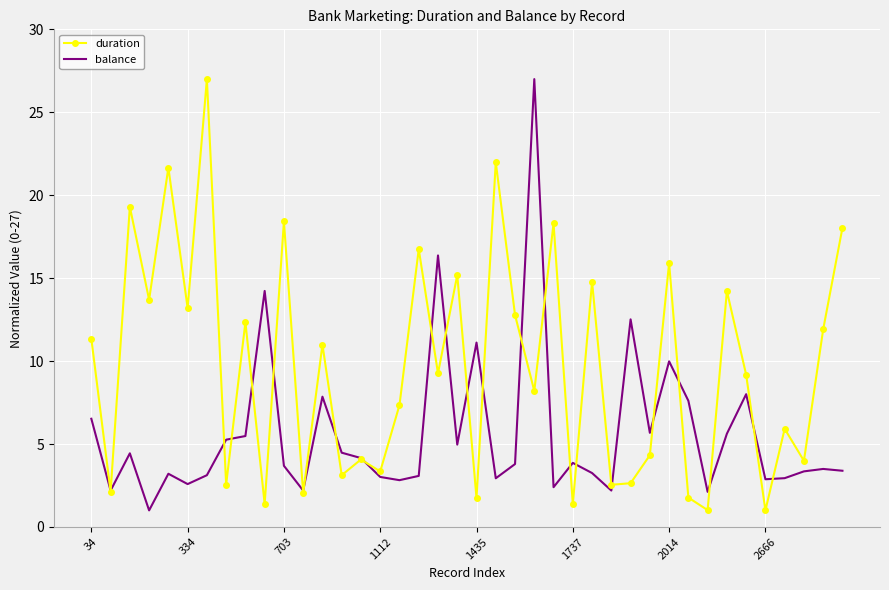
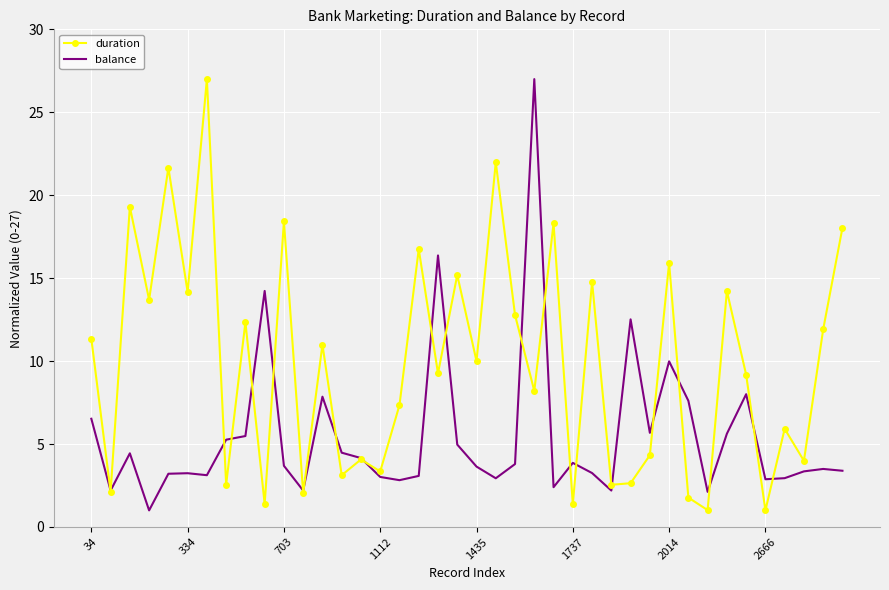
  {
    "duration": {
      "34": 11.3,
-     "334": 13.2,
+     "334": 14.2,
      "703": 18.4,
      "1112": 3.3,
-     "1435": 1.7,
+     "1435": 10.0,
      "1737": 1.4,
      "2014": 15.9,
      "2666": 1.0
    },
    "balance": {
      "34": 6.5,
-     "334": 2.6,
+     "334": 3.2,
      "703": 3.7,
      "1112": 3.0,
-     "1435": 11.1,
+     "1435": 3.6,
      "1737": 3.9,
      "2014": 10.0,
      "2666": 2.9
    }
  }
